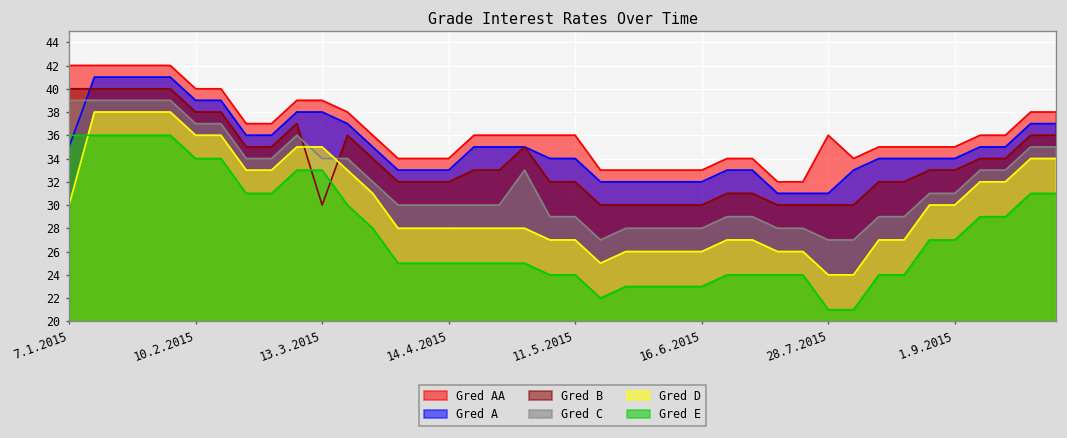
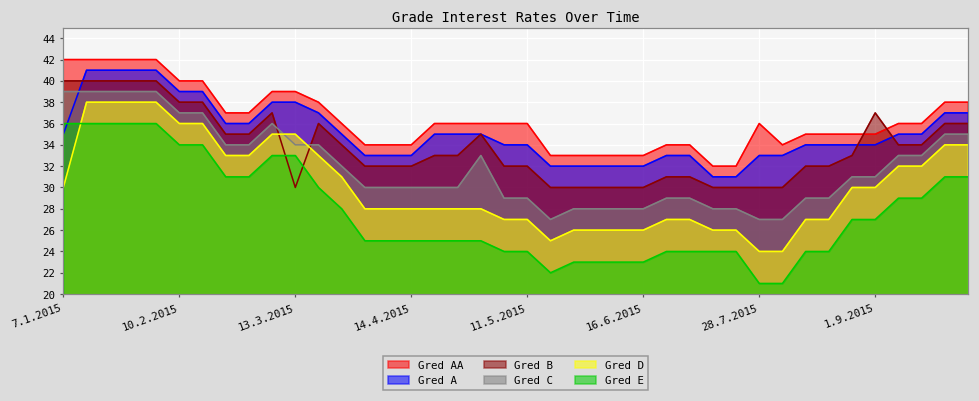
  {
    "Gred AA": {
      "7.1.2015": 42,
      "10.2.2015": 40,
      "13.3.2015": 39,
      "14.4.2015": 34,
      "11.5.2015": 36,
      "16.6.2015": 33,
      "28.7.2015": 36,
      "1.9.2015": 35
    },
    "Gred A": {
      "7.1.2015": 35,
      "10.2.2015": 39,
      "13.3.2015": 38,
      "14.4.2015": 33,
      "11.5.2015": 34,
      "16.6.2015": 32,
-     "28.7.2015": 31,
+     "28.7.2015": 33,
      "1.9.2015": 34
    },
    "Gred B": {
      "7.1.2015": 40,
      "10.2.2015": 38,
      "13.3.2015": 30,
      "14.4.2015": 32,
      "11.5.2015": 32,
      "16.6.2015": 30,
      "28.7.2015": 30,
-     "1.9.2015": 33
+     "1.9.2015": 37
    },
    "Gred C": {
      "7.1.2015": 39,
      "10.2.2015": 37,
      "13.3.2015": 34,
      "14.4.2015": 30,
      "11.5.2015": 29,
      "16.6.2015": 28,
      "28.7.2015": 27,
      "1.9.2015": 31
    },
    "Gred D": {
      "7.1.2015": 30,
      "10.2.2015": 36,
      "13.3.2015": 35,
      "14.4.2015": 28,
      "11.5.2015": 27,
      "16.6.2015": 26,
      "28.7.2015": 24,
      "1.9.2015": 30
    },
    "Gred E": {
      "7.1.2015": 36,
      "10.2.2015": 34,
      "13.3.2015": 33,
      "14.4.2015": 25,
      "11.5.2015": 24,
      "16.6.2015": 23,
      "28.7.2015": 21,
      "1.9.2015": 27
    }
  }
